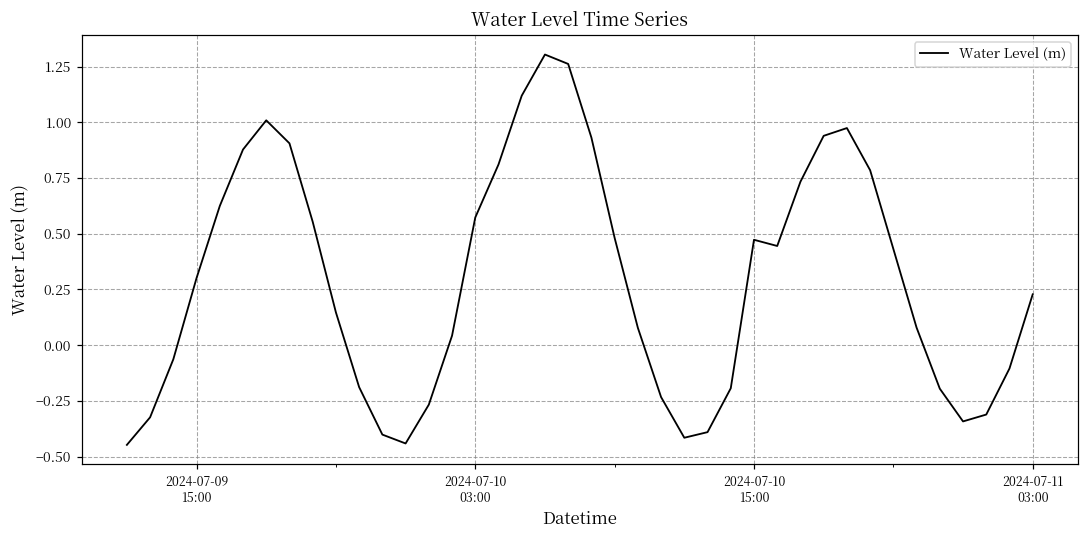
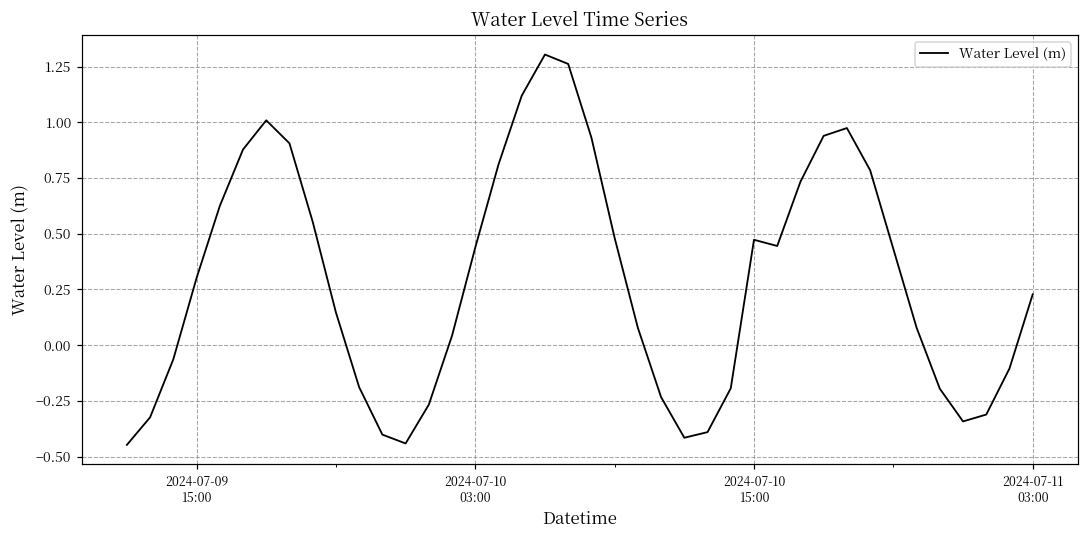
  {
    "2024-07-09 15:00": 0.30,
-   "2024-07-10 03:00": 0.57,
+   "2024-07-10 03:00": 0.44,
    "2024-07-10 15:00": 0.47,
    "2024-07-11 03:00": 0.23
  }
